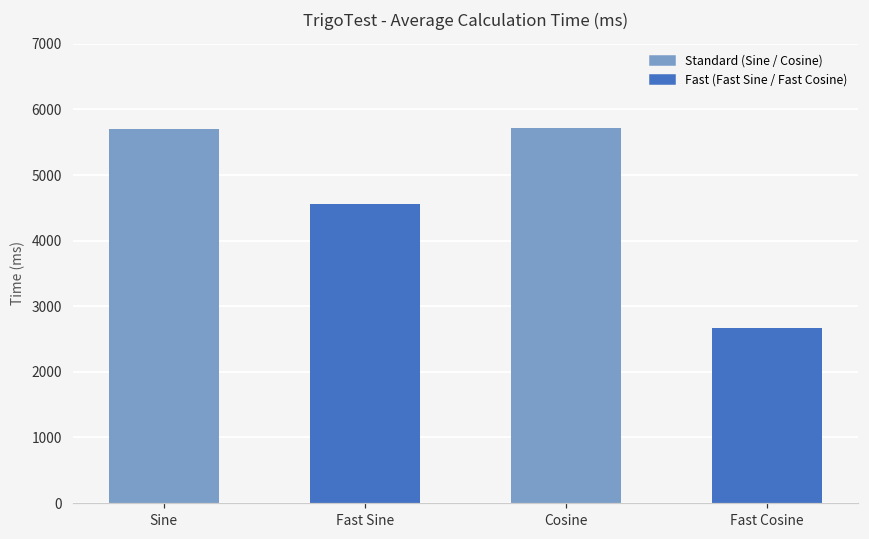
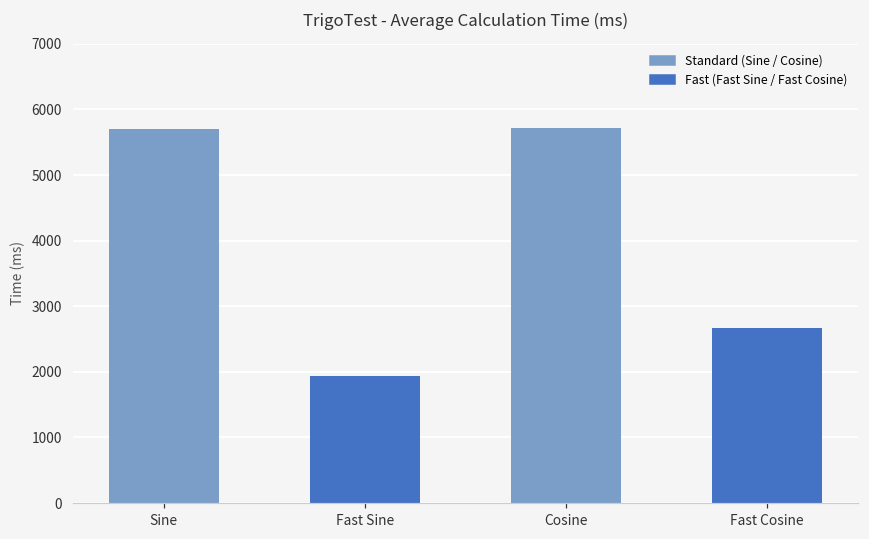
  {
    "Sine": 5700,
-   "Fast Sine": 4600,
+   "Fast Sine": 1900,
    "Cosine": 5700,
    "Fast Cosine": 2700
  }
